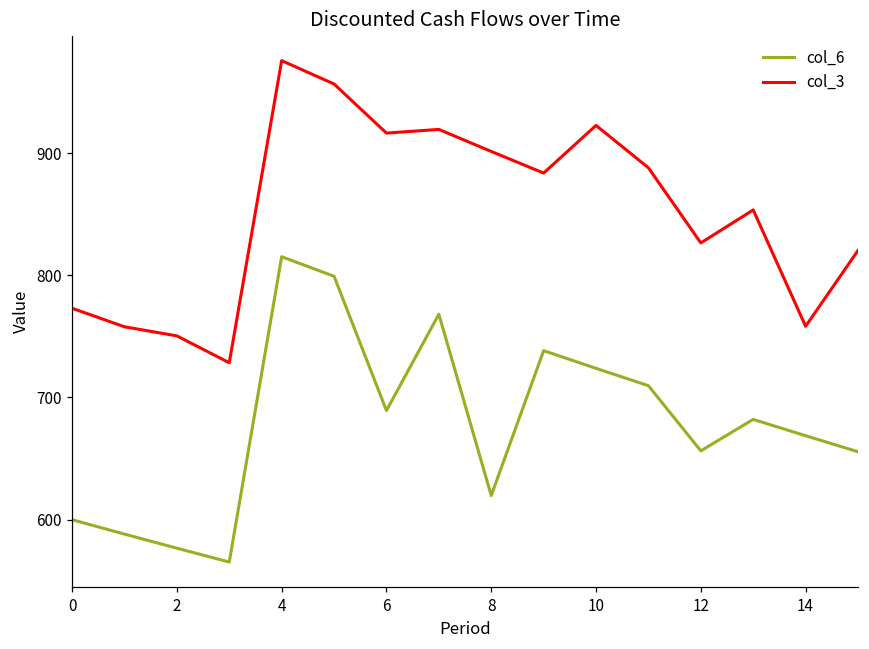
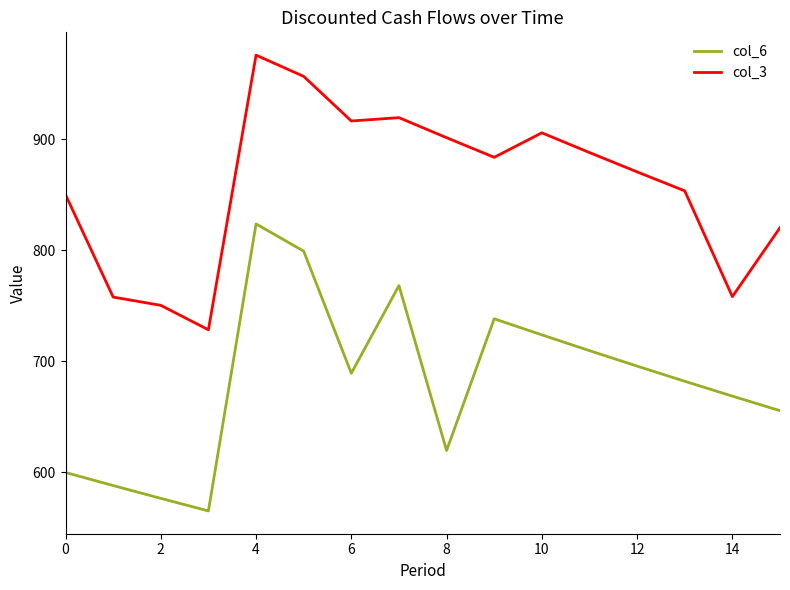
  {
    "col_6": {
      "0": 600,
      "2": 577,
-     "4": 815,
+     "4": 824,
      "6": 689,
      "8": 620,
      "10": 724,
-     "12": 656,
+     "12": 696,
      "14": 669
    },
    "col_3": {
-     "0": 773,
+     "0": 850,
      "2": 750,
      "4": 976,
      "6": 916,
      "8": 901,
-     "10": 923,
-     "12": 826,
+     "10": 906,
+     "12": 870,
      "14": 758
    }
  }
